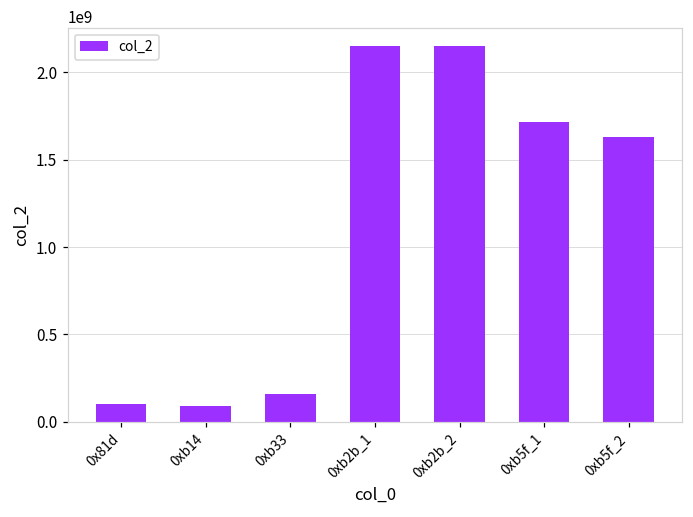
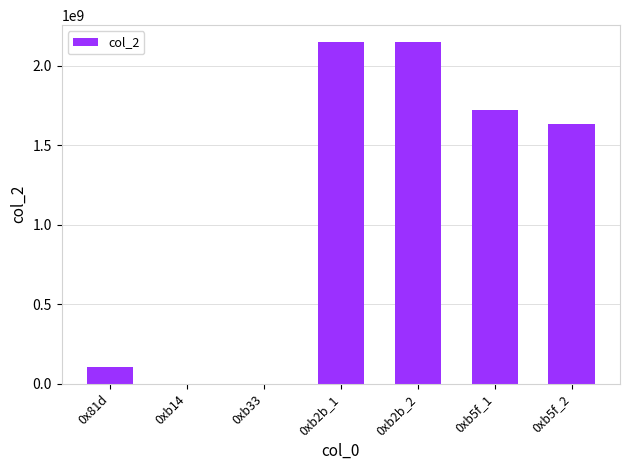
  {
    "0x81d": 100000000,
-   "0xb14": 90000000,
-   "0xb33": 160000000,
+   "0xb14": 0,
+   "0xb33": 0,
    "0xb2b_1": 2150000000,
    "0xb2b_2": 2150000000,
    "0xb5f_1": 1720000000,
    "0xb5f_2": 1630000000
  }
